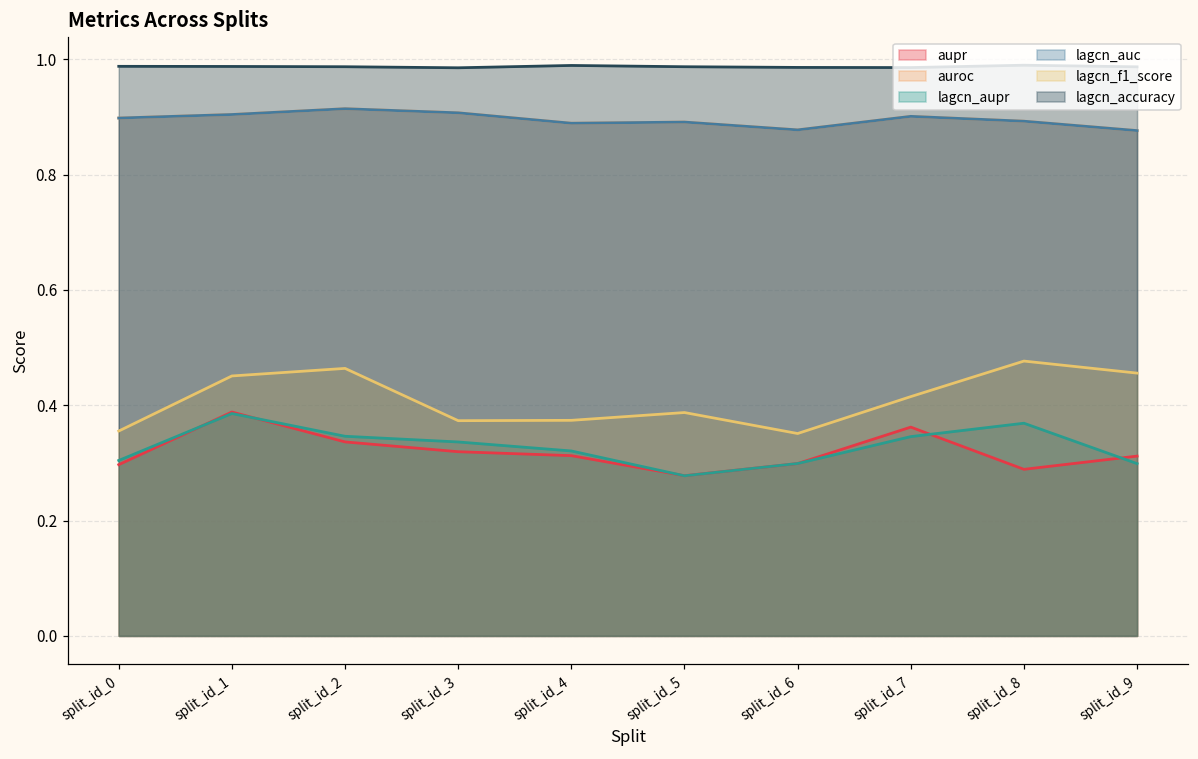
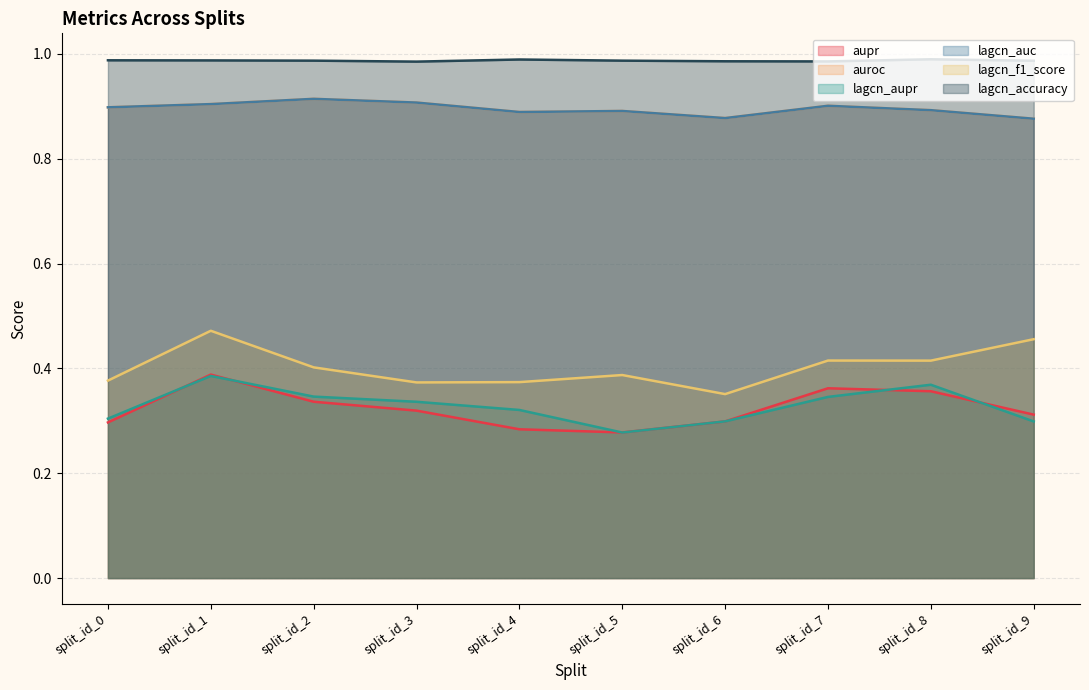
  {
    "aupr": {
      "split_id_0": 0.30,
      "split_id_2": 0.34,
      "split_id_3": 0.32,
-     "split_id_4": 0.31,
+     "split_id_4": 0.28,
      "split_id_7": 0.36,
-     "split_id_8": 0.29,
+     "split_id_8": 0.36,
      "split_id_9": 0.31
    },
    "lagcn_f1_score": {
-     "split_id_0": 0.36,
-     "split_id_1": 0.45,
-     "split_id_2": 0.46,
+     "split_id_0": 0.38,
+     "split_id_1": 0.47,
+     "split_id_2": 0.40,
      "split_id_3": 0.37,
      "split_id_4": 0.37,
      "split_id_5": 0.39,
      "split_id_6": 0.35,
      "split_id_7": 0.42,
-     "split_id_8": 0.48,
+     "split_id_8": 0.41,
      "split_id_9": 0.46
    }
  }
